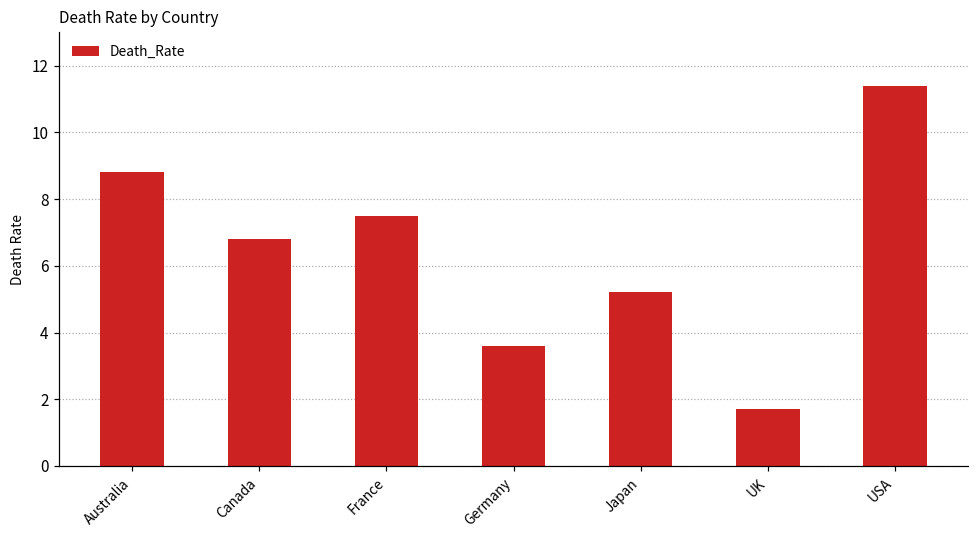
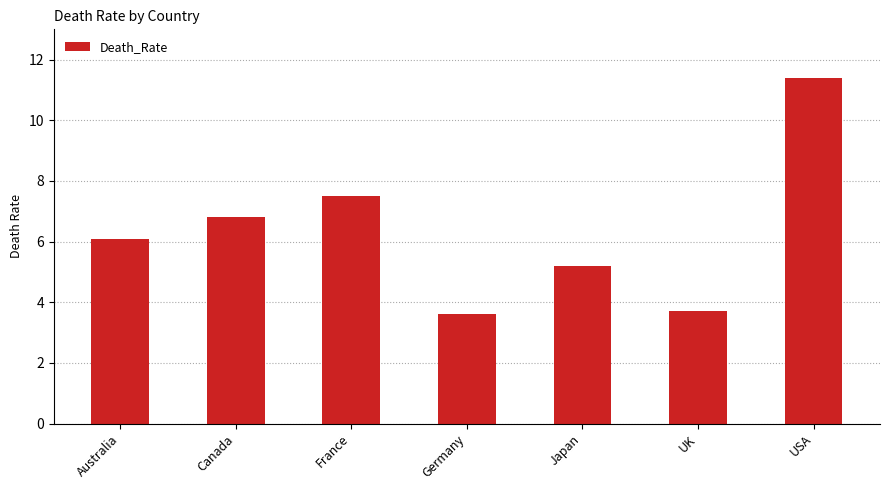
  {
-   "Australia": 8.8,
+   "Australia": 6.1,
    "Canada": 6.8,
    "France": 7.5,
    "Germany": 3.6,
    "Japan": 5.2,
-   "UK": 1.7,
+   "UK": 3.7,
    "USA": 11.4
  }
